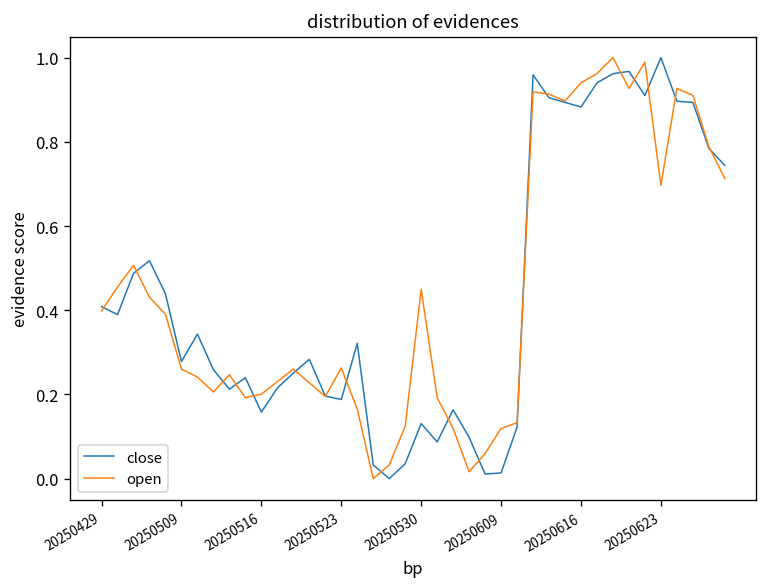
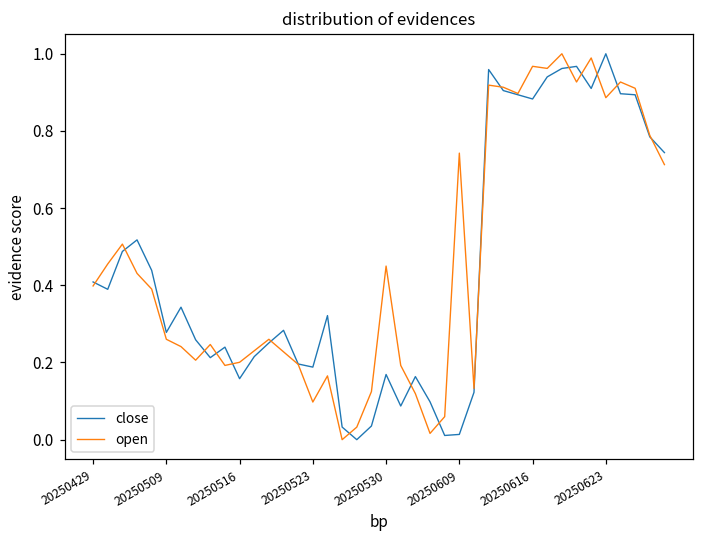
  {
    "close": {
      "20250429": 0.41,
      "20250509": 0.28,
      "20250516": 0.16,
      "20250523": 0.19,
-     "20250530": 0.13,
+     "20250530": 0.17,
      "20250609": 0.01,
      "20250616": 0.88,
      "20250623": 1.00
    },
    "open": {
      "20250429": 0.40,
      "20250509": 0.26,
      "20250516": 0.20,
-     "20250523": 0.26,
+     "20250523": 0.10,
      "20250530": 0.45,
-     "20250609": 0.12,
-     "20250616": 0.94,
-     "20250623": 0.70
+     "20250609": 0.74,
+     "20250616": 0.97,
+     "20250623": 0.89
    }
  }
